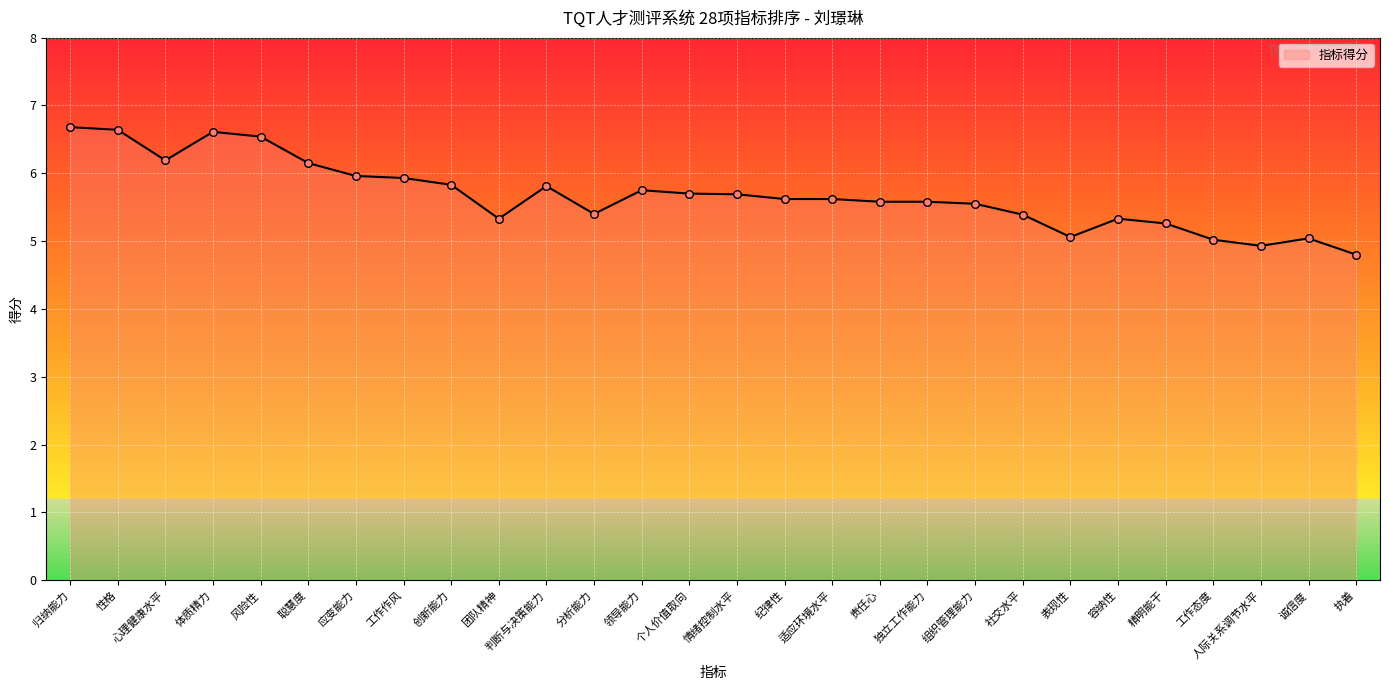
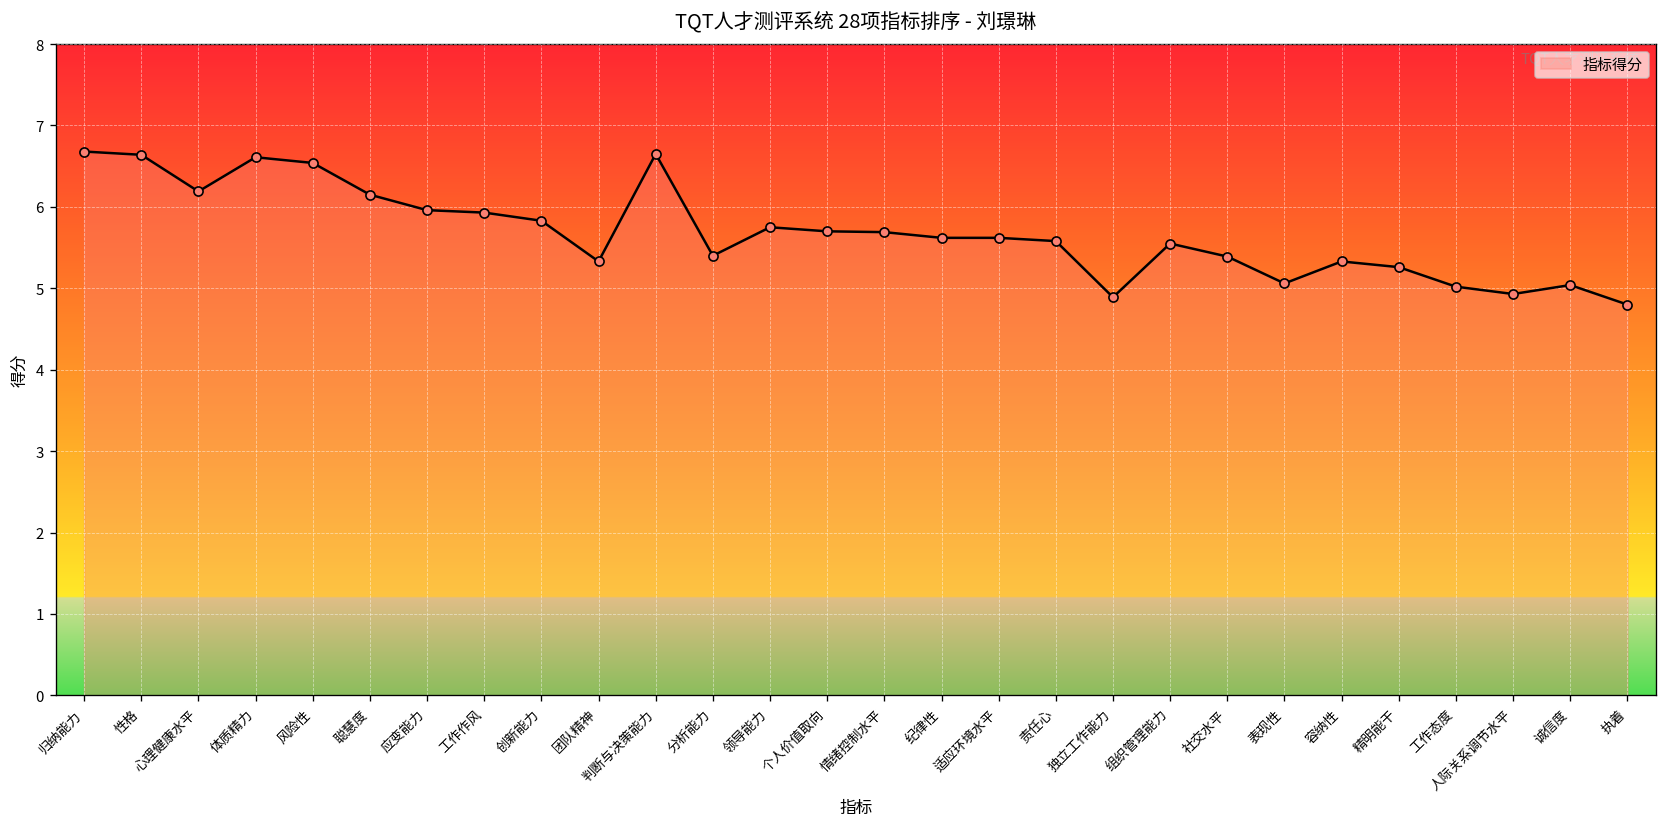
  {
    "归纳能力": 6.7,
    "性格": 6.6,
    "心理健康水平": 6.2,
    "体质精力": 6.6,
    "风险性": 6.5,
    "聪慧度": 6.2,
    "应变能力": 6.0,
    "工作作风": 5.9,
    "创新能力": 5.8,
    "团队精神": 5.3,
-   "判断与决策能力": 5.8,
+   "判断与决策能力": 6.7,
    "分析能力": 5.4,
    "领导能力": 5.8,
    "个人价值取向": 5.7,
    "情绪控制水平": 5.7,
    "纪律性": 5.6,
    "适应环境水平": 5.6,
    "责任心": 5.6,
-   "独立工作能力": 5.6,
+   "独立工作能力": 4.9,
    "组织管理能力": 5.6,
    "社交水平": 5.4,
    "表现性": 5.1,
    "容纳性": 5.3,
    "精明能干": 5.3,
    "工作态度": 5.0,
    "人际关系调节水平": 4.9,
    "诚信度": 5.0,
    "执着": 4.8
  }
